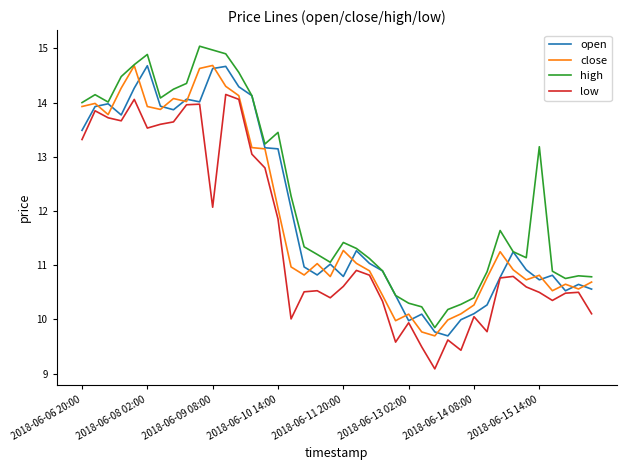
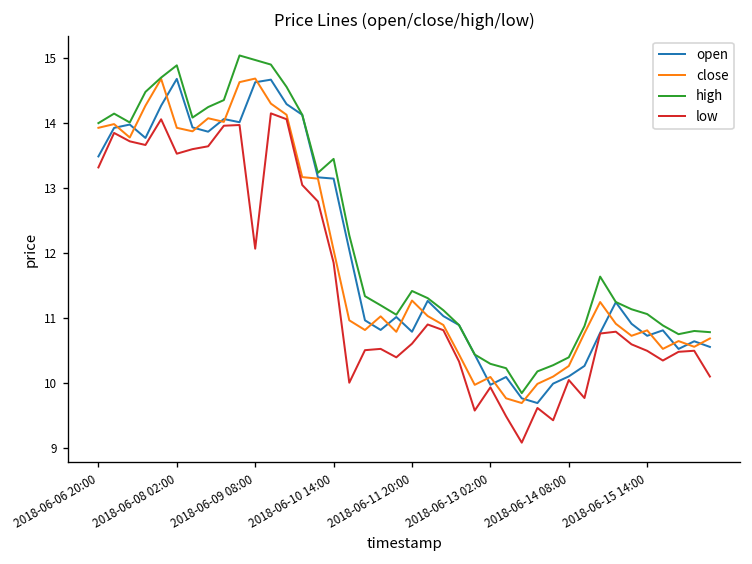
  {
    "open": {
      "2018-06-06 20:00": 13.5,
      "2018-06-08 02:00": 14.7,
      "2018-06-09 08:00": 14.6,
      "2018-06-10 14:00": 13.1,
      "2018-06-11 20:00": 10.8,
      "2018-06-14 08:00": 10.1,
      "2018-06-15 14:00": 10.7
    },
    "close": {
      "2018-06-06 20:00": 13.9,
      "2018-06-08 02:00": 13.9,
      "2018-06-09 08:00": 14.7,
      "2018-06-10 14:00": 12.0,
      "2018-06-11 20:00": 11.3,
      "2018-06-13 02:00": 10.1,
      "2018-06-14 08:00": 10.3,
      "2018-06-15 14:00": 10.8
    },
    "high": {
      "2018-06-06 20:00": 14.0,
      "2018-06-08 02:00": 14.9,
      "2018-06-09 08:00": 15.0,
      "2018-06-10 14:00": 13.5,
      "2018-06-11 20:00": 11.4,
      "2018-06-13 02:00": 10.3,
      "2018-06-14 08:00": 10.4,
-     "2018-06-15 14:00": 13.2
+     "2018-06-15 14:00": 11.1
    },
    "low": {
      "2018-06-06 20:00": 13.3,
      "2018-06-08 02:00": 13.5,
      "2018-06-09 08:00": 12.1,
      "2018-06-10 14:00": 11.9,
      "2018-06-11 20:00": 10.6,
      "2018-06-14 08:00": 10.1,
      "2018-06-15 14:00": 10.5
    }
  }
